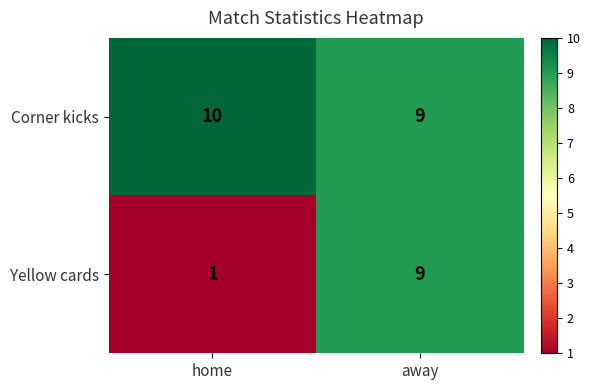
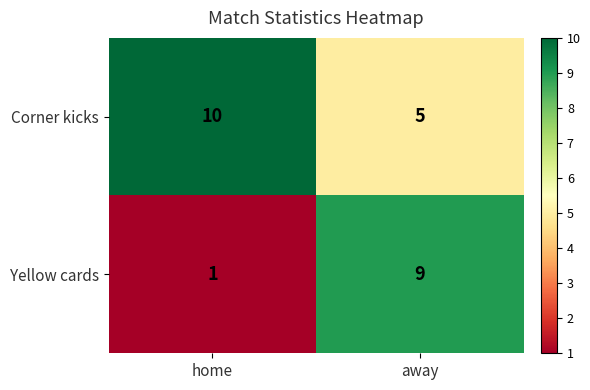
  {
    "Corner kicks": {
      "home": 10,
-     "away": 9
+     "away": 5
    },
    "Yellow cards": {
      "home": 1,
      "away": 9
    }
  }
